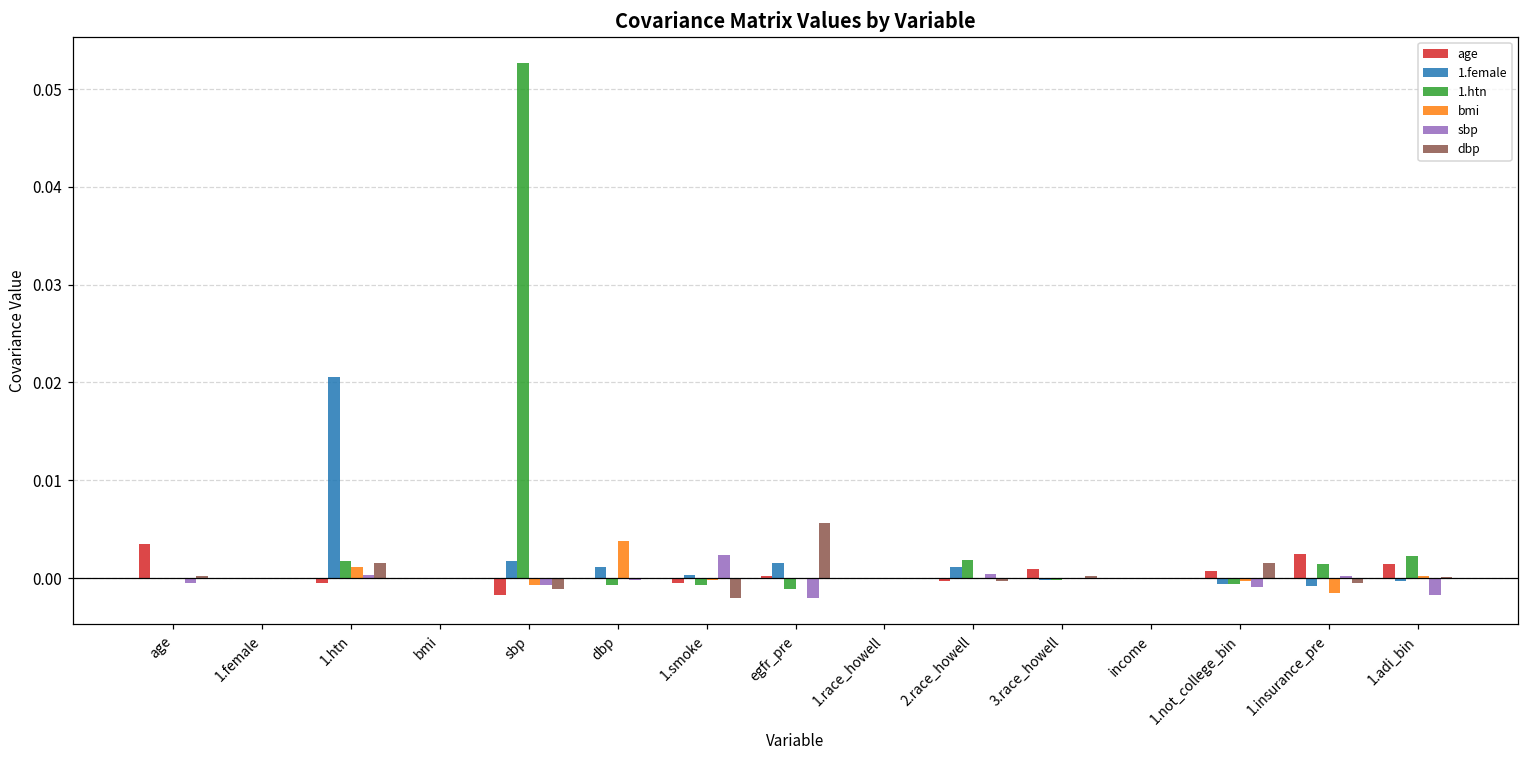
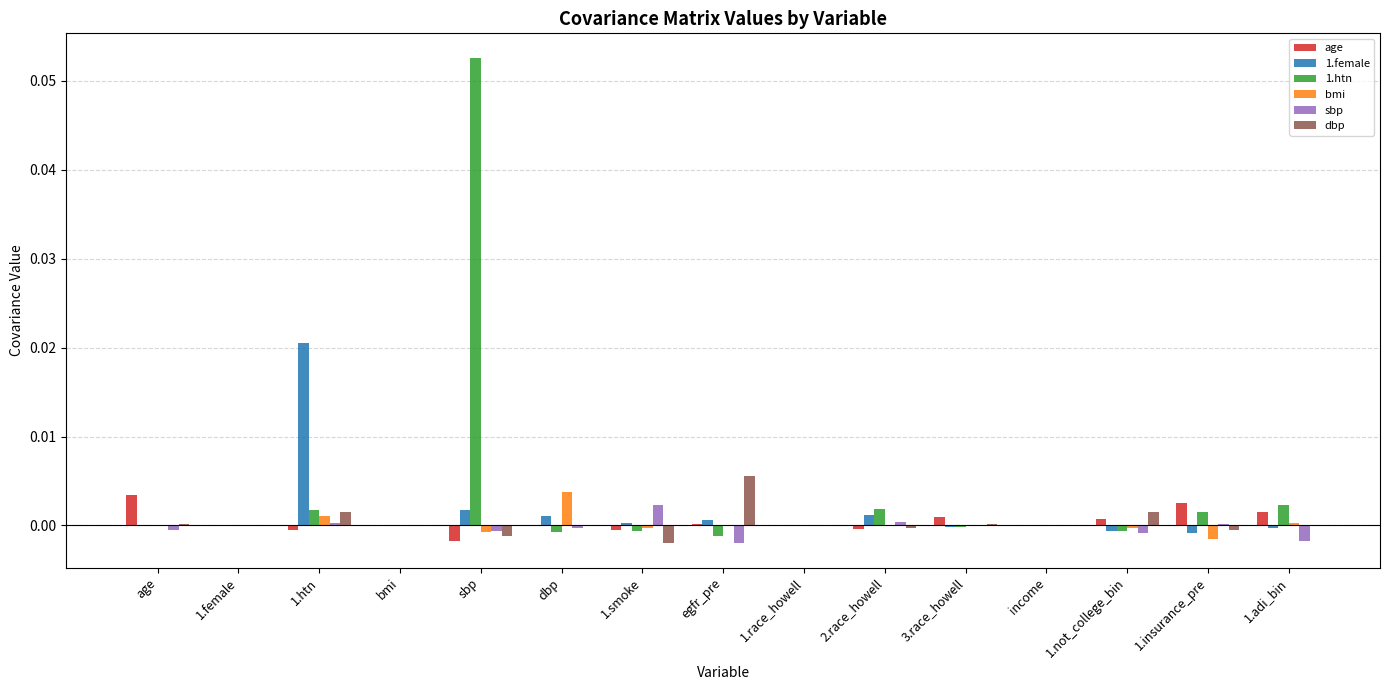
  {
    "age": {
      "age": 0.003,
      "1.female": 0.000,
      "1.htn": -0.001,
      "bmi": 0.000,
      "sbp": -0.002,
      "1.smoke": -0.001,
      "1.race_howell": 0.000,
      "2.race_howell": 0.000,
      "3.race_howell": 0.001,
      "income": 0.000,
      "1.not_college_bin": 0.001,
      "1.insurance_pre": 0.002,
      "1.adi_bin": 0.001
    },
    "1.female": {
      "age": 0.000,
      "1.female": 0.000,
      "1.htn": 0.021,
      "bmi": 0.000,
      "sbp": 0.002,
      "dbp": 0.001,
      "1.smoke": 0.000,
-     "egfr_pre": 0.002,
+     "egfr_pre": 0.001,
      "1.race_howell": 0.000,
      "2.race_howell": 0.001,
      "income": 0.000,
      "1.not_college_bin": -0.001,
      "1.insurance_pre": -0.001,
      "1.adi_bin": 0.000
    },
    "1.htn": {
      "age": 0.000,
      "1.female": 0.000,
      "1.htn": 0.002,
      "bmi": 0.000,
      "sbp": 0.053,
      "dbp": -0.001,
      "1.smoke": -0.001,
      "egfr_pre": -0.001,
      "1.race_howell": 0.000,
      "2.race_howell": 0.002,
      "income": 0.000,
      "1.not_college_bin": -0.001,
      "1.insurance_pre": 0.001,
      "1.adi_bin": 0.002
    },
    "bmi": {
      "1.female": 0.000,
      "1.htn": 0.001,
      "bmi": 0.000,
      "sbp": -0.001,
      "dbp": 0.004,
      "1.race_howell": 0.000,
      "income": 0.000,
      "1.not_college_bin": 0.000,
      "1.insurance_pre": -0.002
    },
    "sbp": {
      "age": -0.001,
      "1.female": 0.000,
      "1.htn": 0.000,
      "bmi": 0.000,
      "sbp": -0.001,
      "1.smoke": 0.002,
      "egfr_pre": -0.002,
      "1.race_howell": 0.000,
      "2.race_howell": 0.000,
      "income": 0.000,
      "1.not_college_bin": -0.001,
      "1.adi_bin": -0.002
    },
    "dbp": {
      "1.female": 0.000,
      "1.htn": 0.002,
      "bmi": 0.000,
      "sbp": -0.001,
      "1.smoke": -0.002,
      "egfr_pre": 0.006,
      "1.race_howell": 0.000,
      "2.race_howell": 0.000,
      "income": 0.000,
      "1.not_college_bin": 0.002,
      "1.insurance_pre": -0.001
    }
  }
